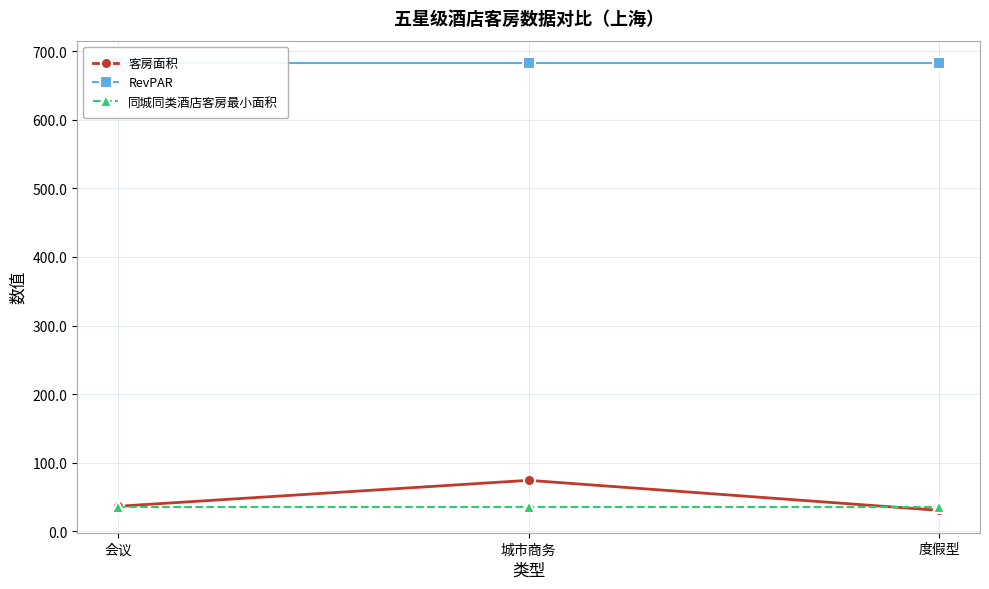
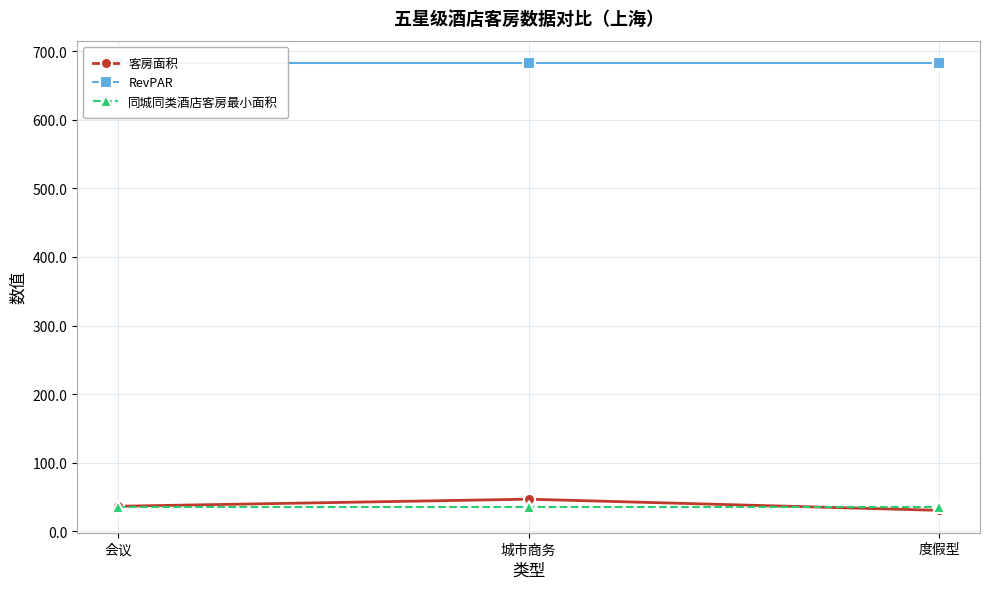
  {
    "客房面积": {
-     "城市商务": 70,
+     "城市商务": 50,
      "度假型": 30
    },
    "RevPAR": {
      "城市商务": 680,
      "度假型": 680
    },
    "同城同类酒店客房最小面积": {
      "城市商务": 40,
      "度假型": 40
    }
  }
